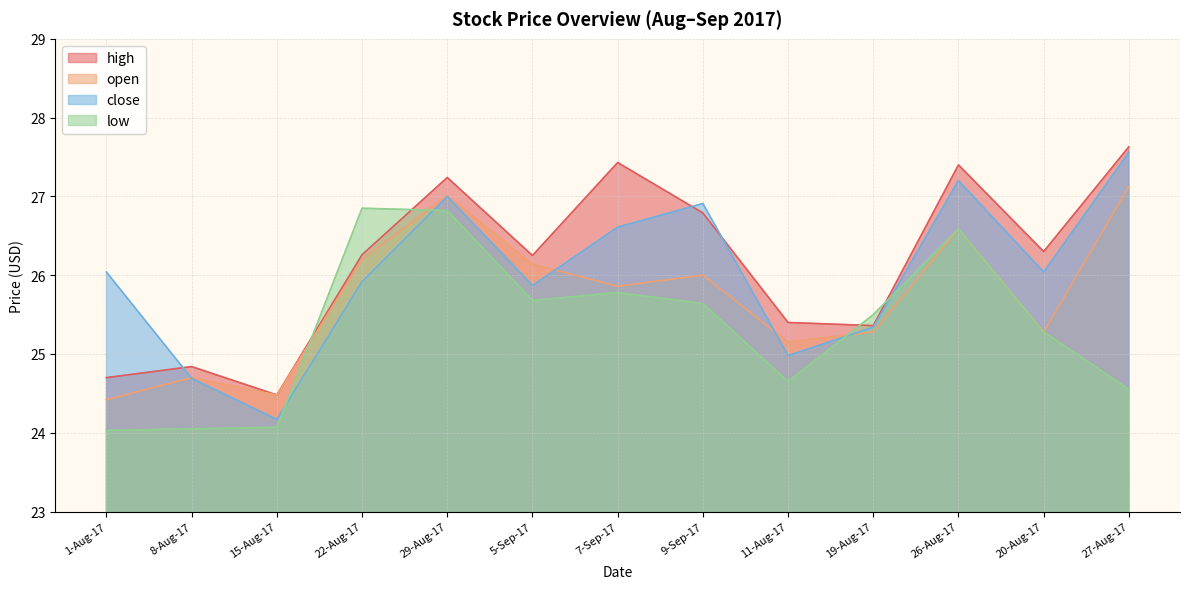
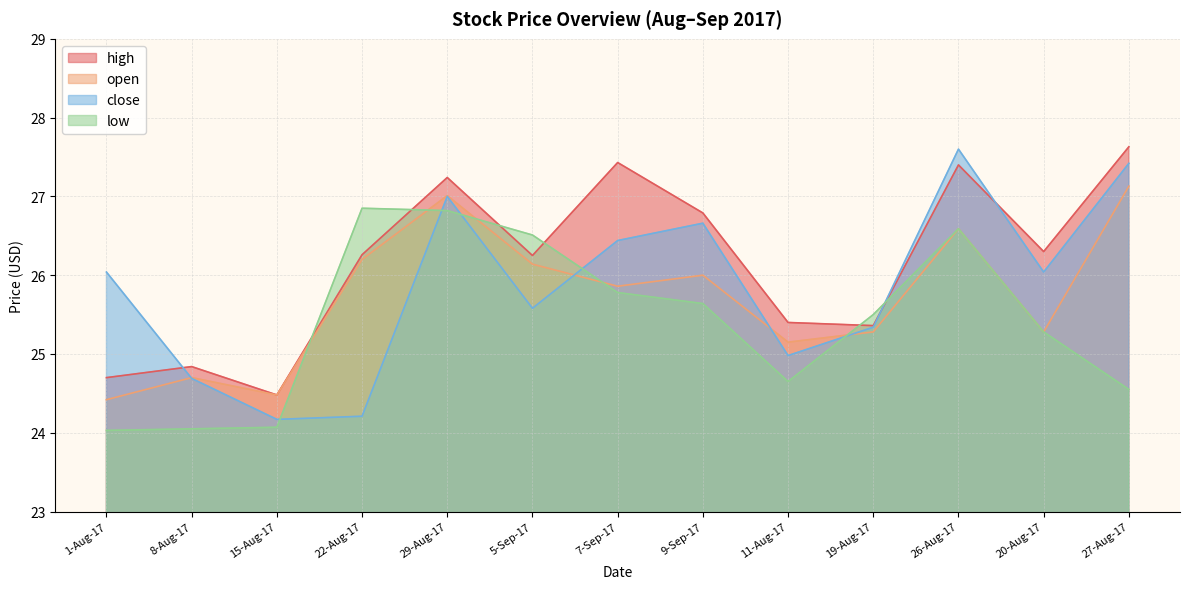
  {
    "close": {
      "1-Aug-17": 26.0,
      "15-Aug-17": 24.2,
-     "22-Aug-17": 25.9,
-     "5-Sep-17": 25.9,
-     "7-Sep-17": 26.6,
-     "9-Sep-17": 26.9,
+     "22-Aug-17": 24.2,
+     "5-Sep-17": 25.6,
+     "7-Sep-17": 26.4,
+     "9-Sep-17": 26.7,
      "11-Aug-17": 25.0,
-     "26-Aug-17": 27.2,
+     "26-Aug-17": 27.6,
      "20-Aug-17": 26.0,
-     "27-Aug-17": 27.6
+     "27-Aug-17": 27.4
    },
    "low": {
      "1-Aug-17": 24.0,
      "8-Aug-17": 24.1,
      "15-Aug-17": 24.1,
      "22-Aug-17": 26.9,
      "29-Aug-17": 26.8,
-     "5-Sep-17": 25.7,
+     "5-Sep-17": 26.5,
      "7-Sep-17": 25.8,
      "9-Sep-17": 25.6,
      "11-Aug-17": 24.7,
      "19-Aug-17": 25.5,
      "27-Aug-17": 24.6
    }
  }
